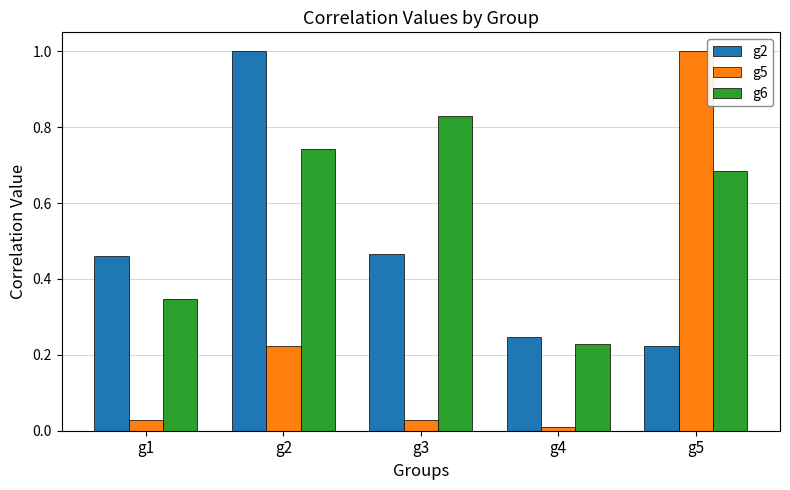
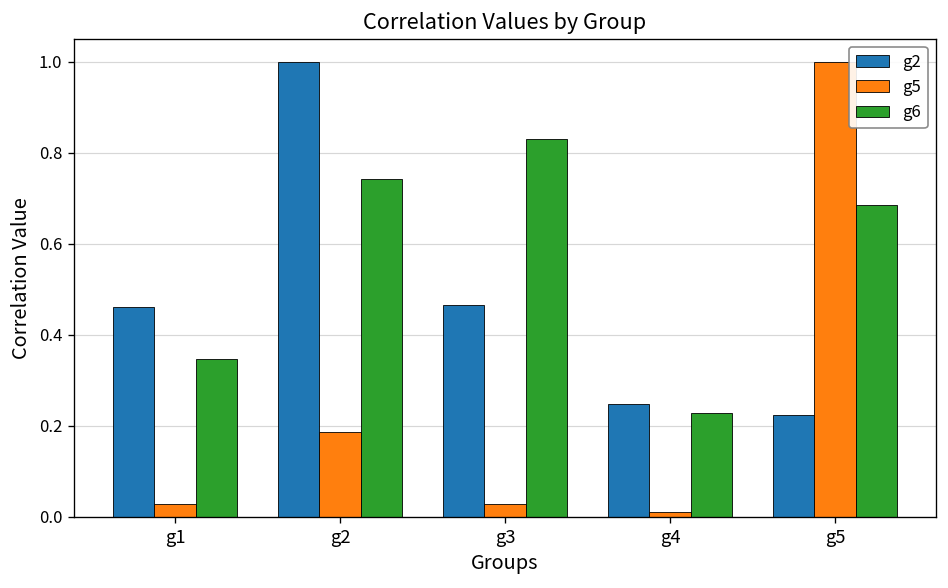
  {
    "g2": {
      "g1": 0.46,
      "g2": 1.00,
      "g3": 0.47,
      "g4": 0.25,
      "g5": 0.22
    },
    "g5": {
      "g1": 0.03,
-     "g2": 0.22,
+     "g2": 0.19,
      "g3": 0.03,
      "g4": 0.01,
      "g5": 1.00
    },
    "g6": {
      "g1": 0.35,
      "g2": 0.74,
      "g3": 0.83,
      "g4": 0.23,
      "g5": 0.69
    }
  }
